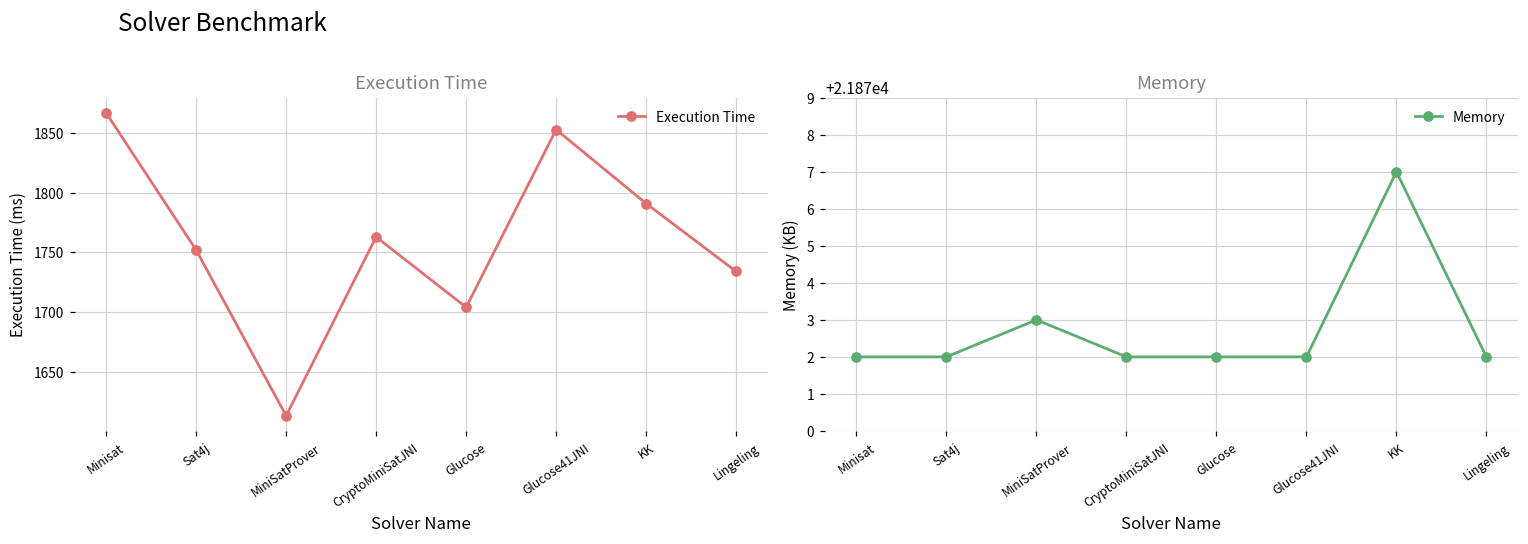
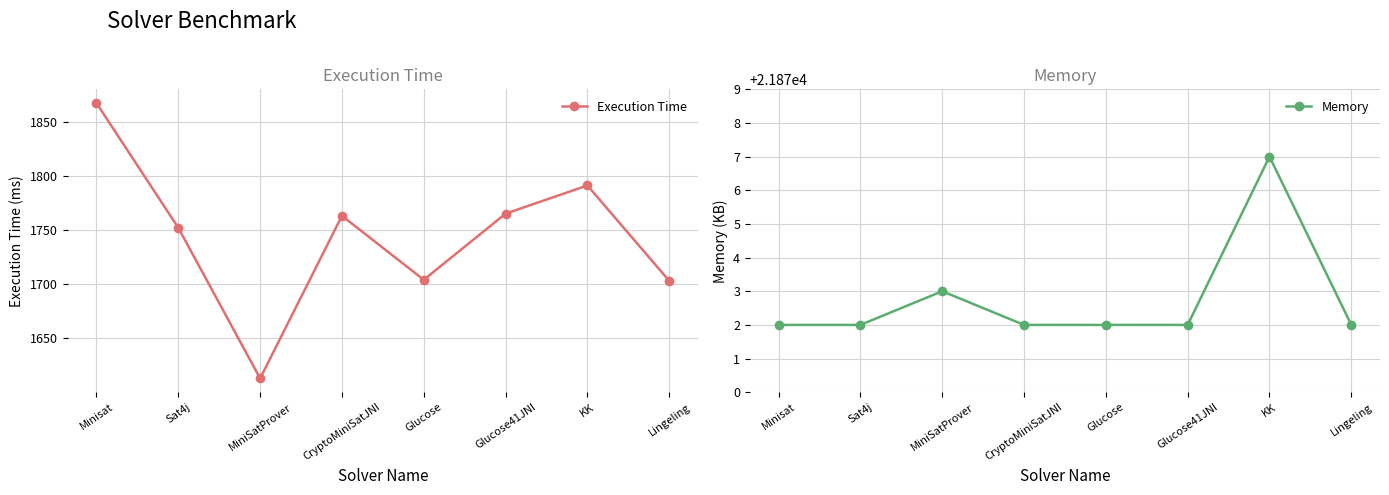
  {
    "Execution Time": {
      "Minisat": 1867,
      "Sat4j": 1752,
      "MiniSatProver": 1613,
      "CryptoMiniSatJNI": 1763,
      "Glucose": 1704,
-     "Glucose41JNI": 1853,
+     "Glucose41JNI": 1765,
      "KK": 1791,
-     "Lingeling": 1734
+     "Lingeling": 1703
    },
    "Memory": {
      "Minisat": 21872.0,
      "Sat4j": 21872.0,
      "MiniSatProver": 21873.0,
      "CryptoMiniSatJNI": 21872.0,
      "Glucose": 21872.0,
      "Glucose41JNI": 21872.0,
      "KK": 21877.0,
      "Lingeling": 21872.0
    }
  }
